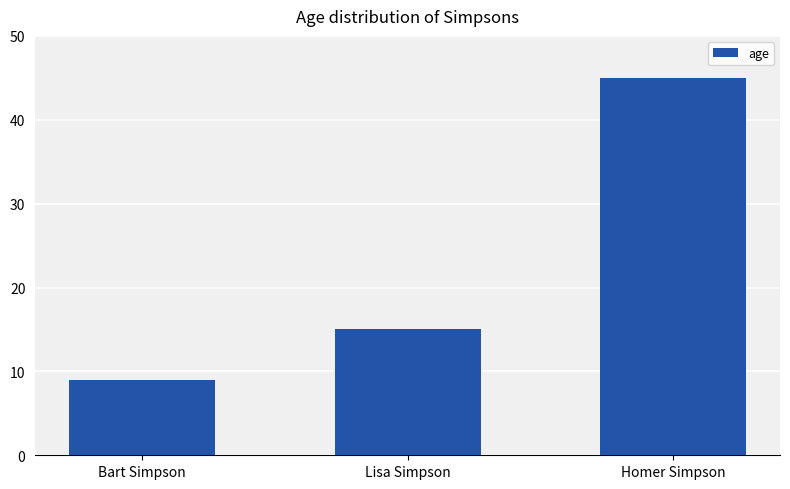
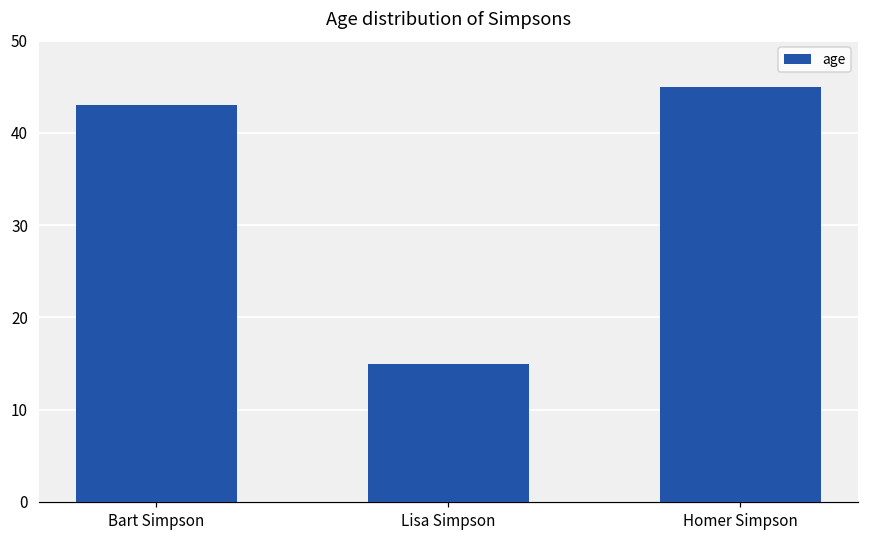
  {
-   "Bart Simpson": 9,
+   "Bart Simpson": 43,
    "Lisa Simpson": 15,
    "Homer Simpson": 45
  }
